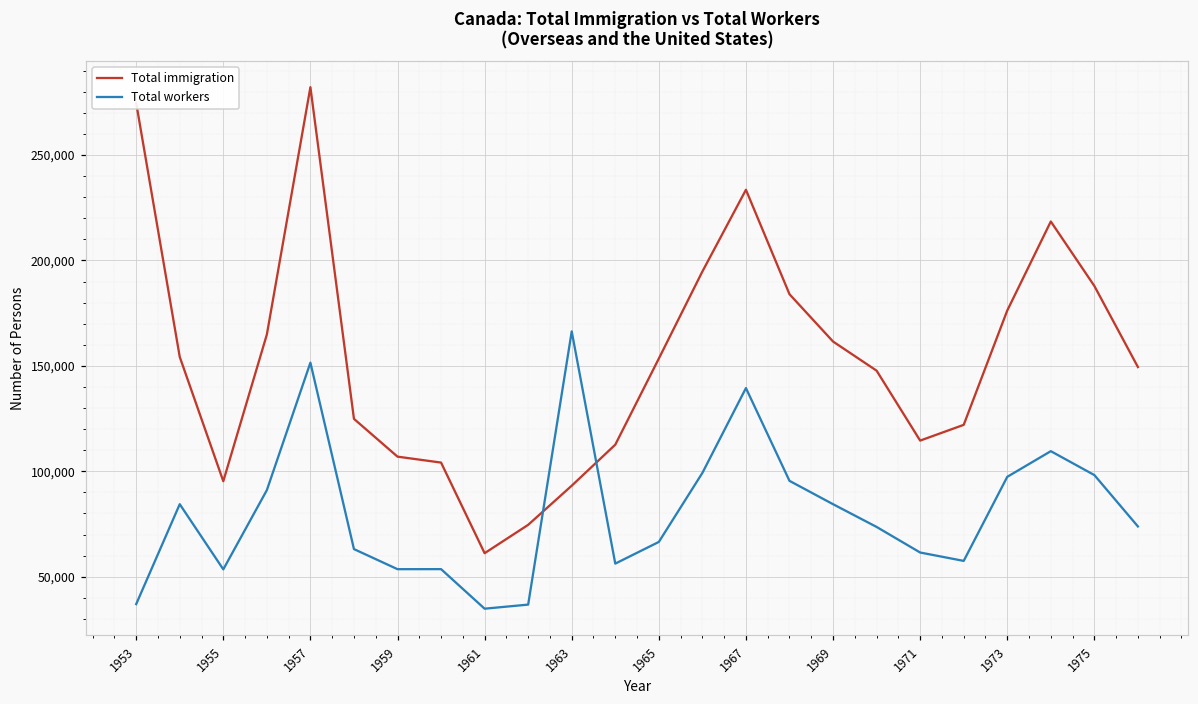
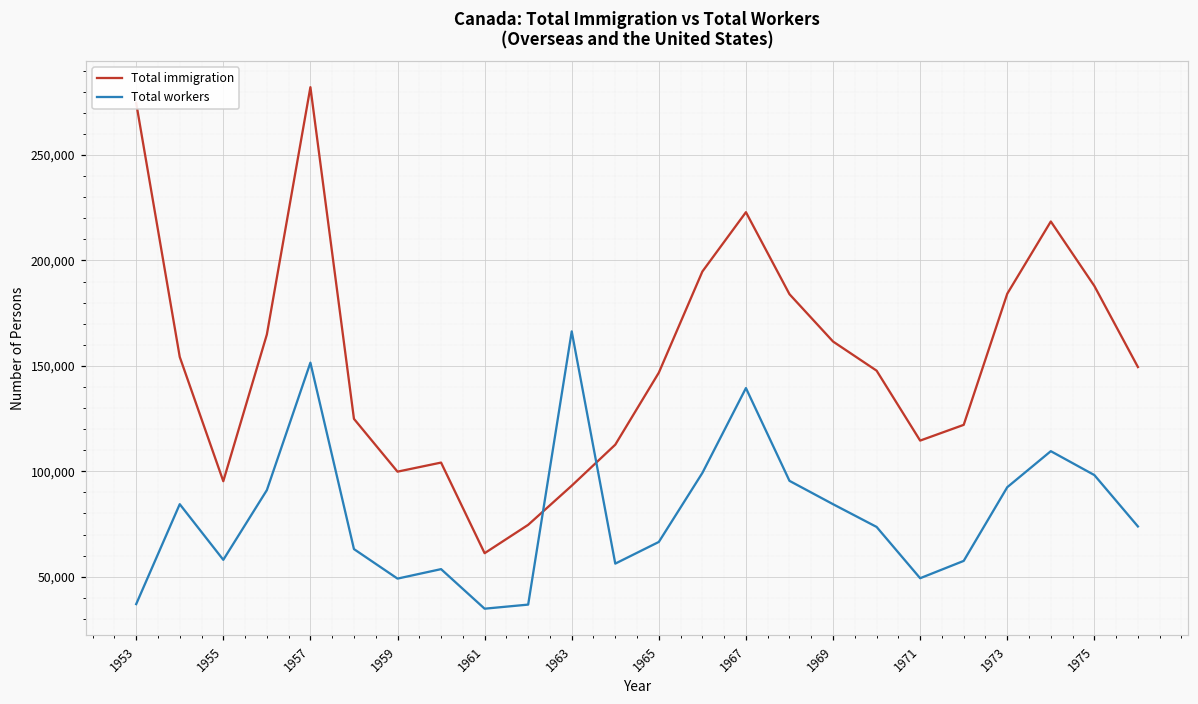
  {
    "Total immigration": {
      "1955": "95,000",
      "1957": "282,000",
-     "1959": "107,000",
+     "1959": "100,000",
      "1961": "61,000",
      "1963": "93,000",
-     "1965": "153,000",
-     "1967": "234,000",
+     "1965": "147,000",
+     "1967": "223,000",
      "1969": "162,000",
      "1971": "115,000",
-     "1973": "176,000",
+     "1973": "184,000",
      "1975": "188,000"
    },
    "Total workers": {
      "1953": "37,000",
-     "1955": "53,000",
+     "1955": "58,000",
      "1957": "152,000",
-     "1959": "54,000",
+     "1959": "49,000",
      "1961": "35,000",
      "1963": "166,000",
      "1965": "66,000",
      "1967": "139,000",
      "1969": "84,000",
-     "1971": "61,000",
-     "1973": "97,000",
+     "1971": "49,000",
+     "1973": "92,000",
      "1975": "98,000"
    }
  }
